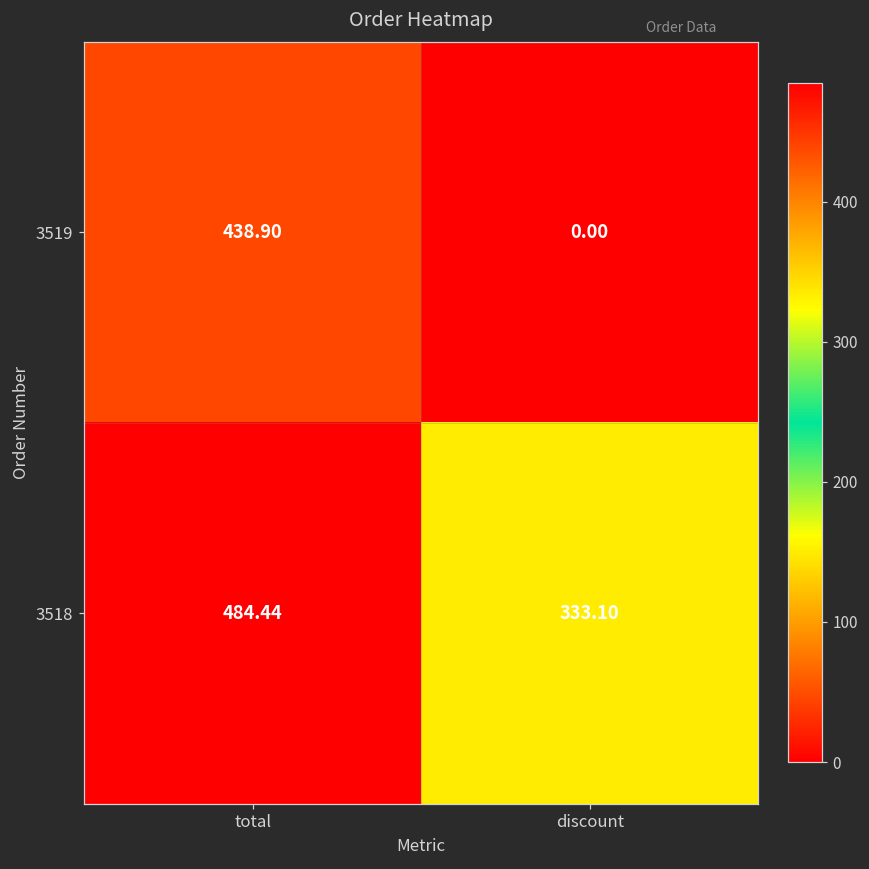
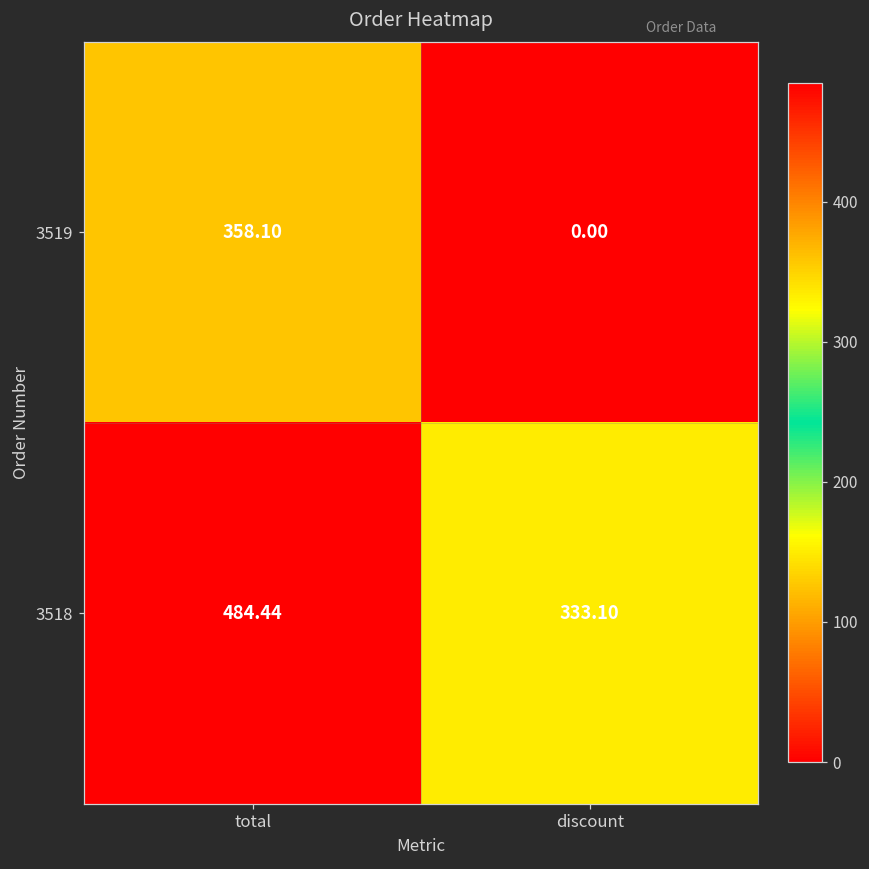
  {
    "3519": {
-     "total": 438.90,
+     "total": 358.10,
      "discount": 0.00
    },
    "3518": {
      "total": 484.44,
      "discount": 333.10
    }
  }
